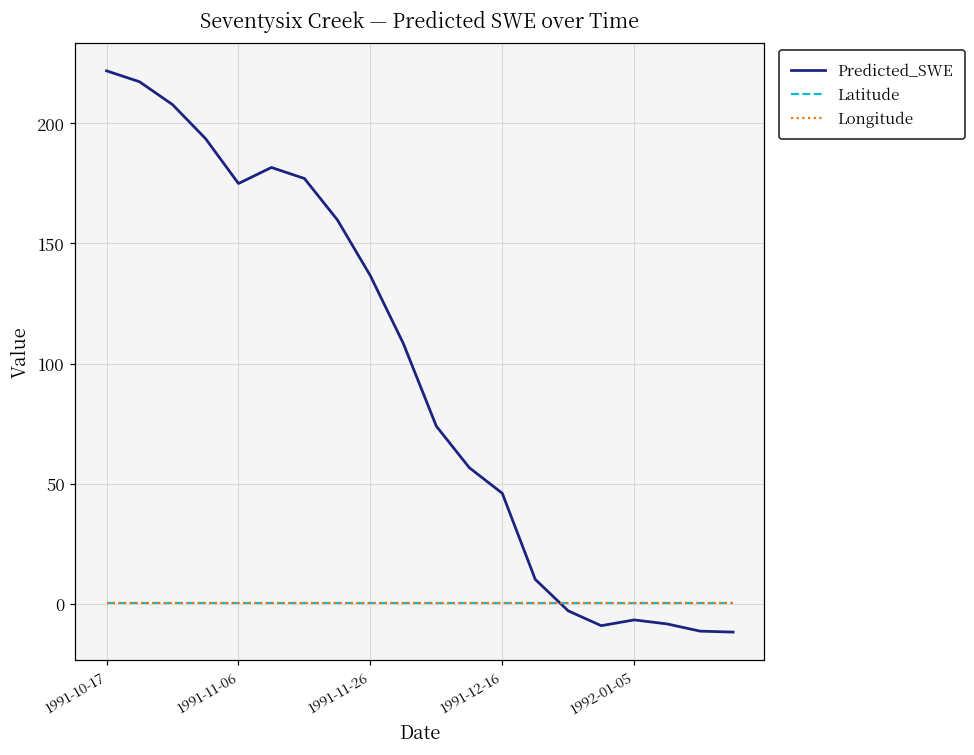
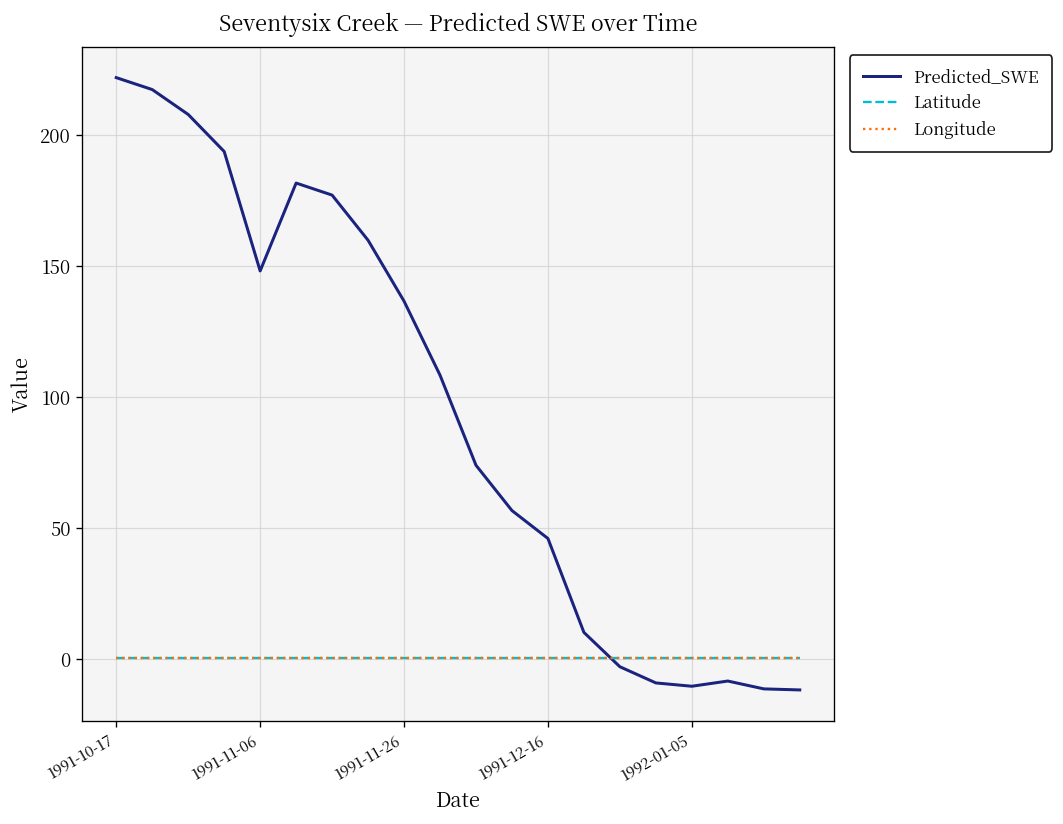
  {
    "Predicted_SWE": {
      "1991-10-17": 222,
-     "1991-11-06": 175,
+     "1991-11-06": 148,
      "1991-11-26": 137,
      "1991-12-16": 46,
-     "1992-01-05": -7
+     "1992-01-05": -10
    }
  }
